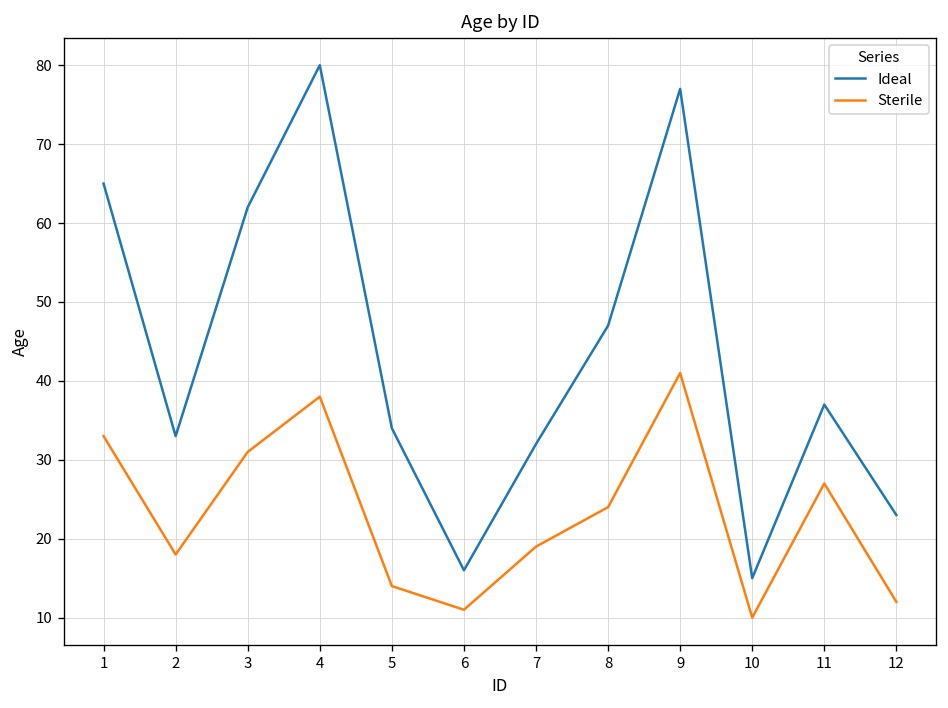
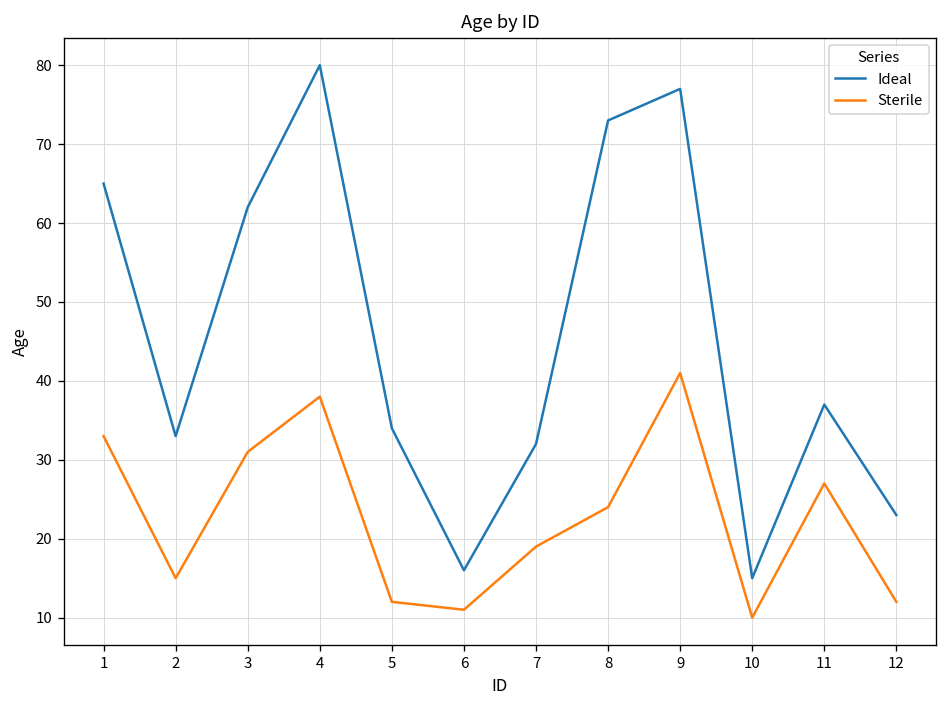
  {
    "Ideal": {
      "1": 65,
      "2": 33,
      "3": 62,
      "4": 80,
      "5": 34,
      "6": 16,
      "7": 32,
-     "8": 47,
+     "8": 73,
      "9": 77,
      "10": 15,
      "11": 37,
      "12": 23
    },
    "Sterile": {
      "1": 33,
-     "2": 18,
+     "2": 15,
      "3": 31,
      "4": 38,
-     "5": 14,
+     "5": 12,
      "6": 11,
      "7": 19,
      "8": 24,
      "9": 41,
      "10": 10,
      "11": 27,
      "12": 12
    }
  }
